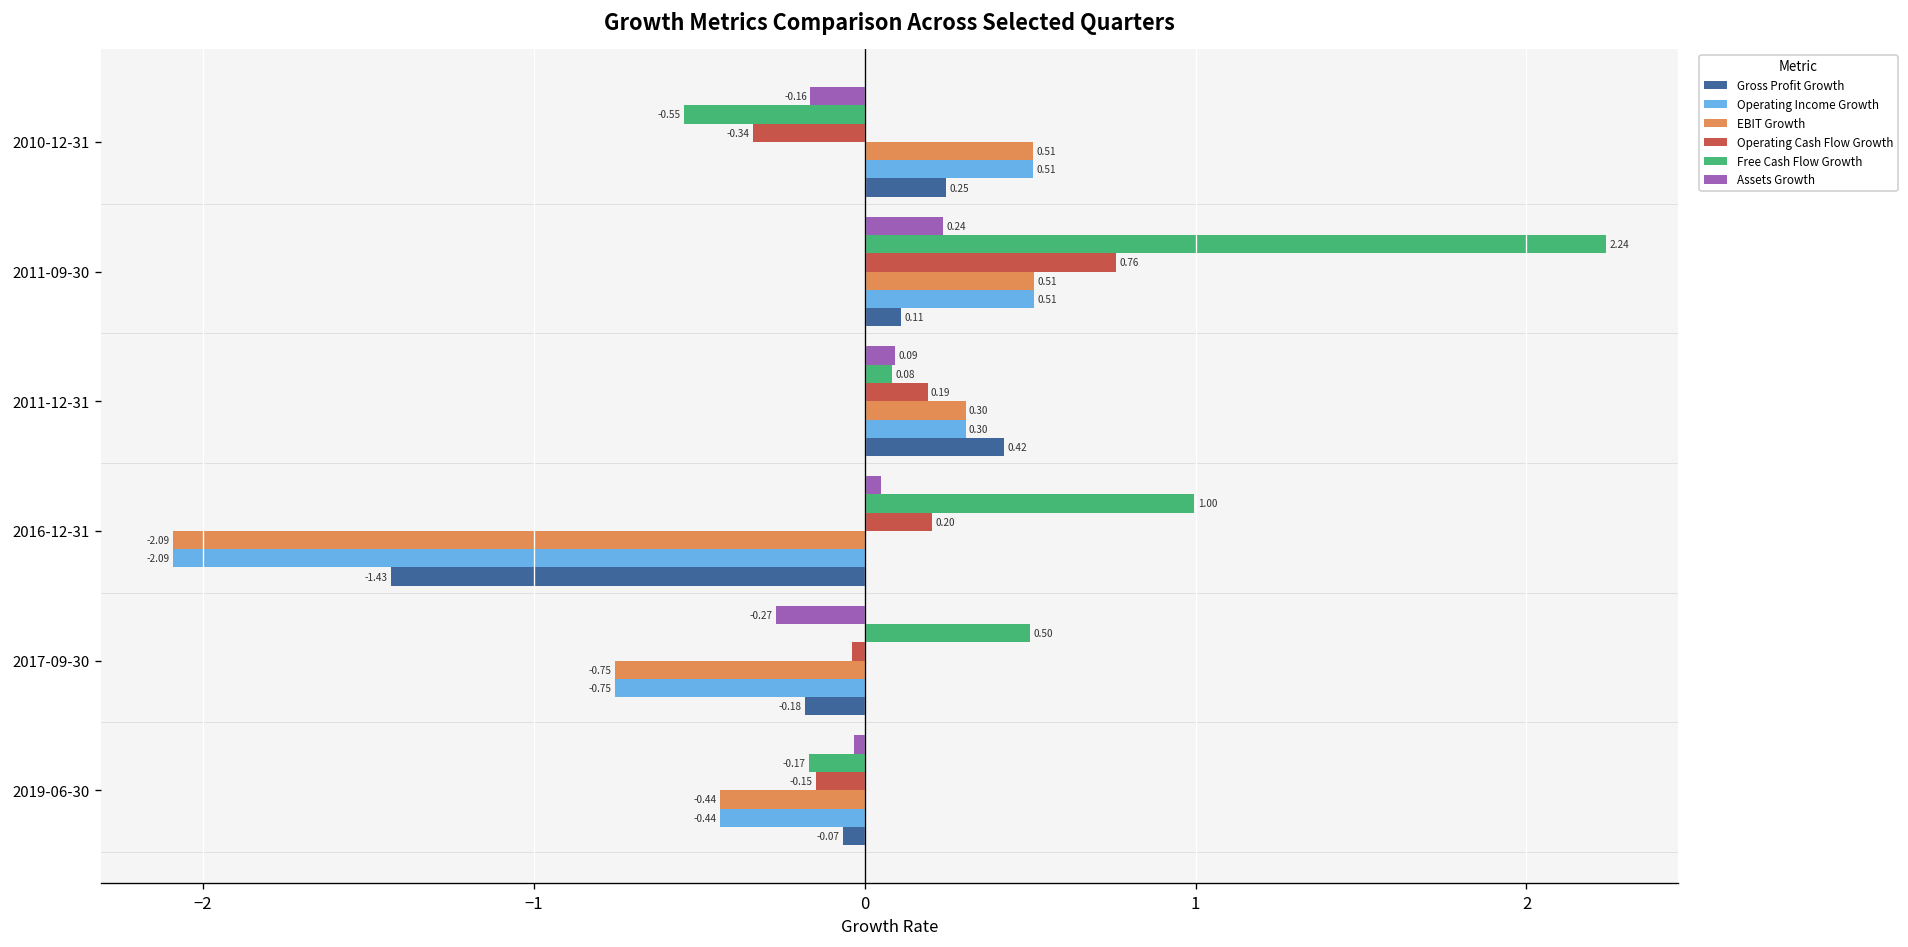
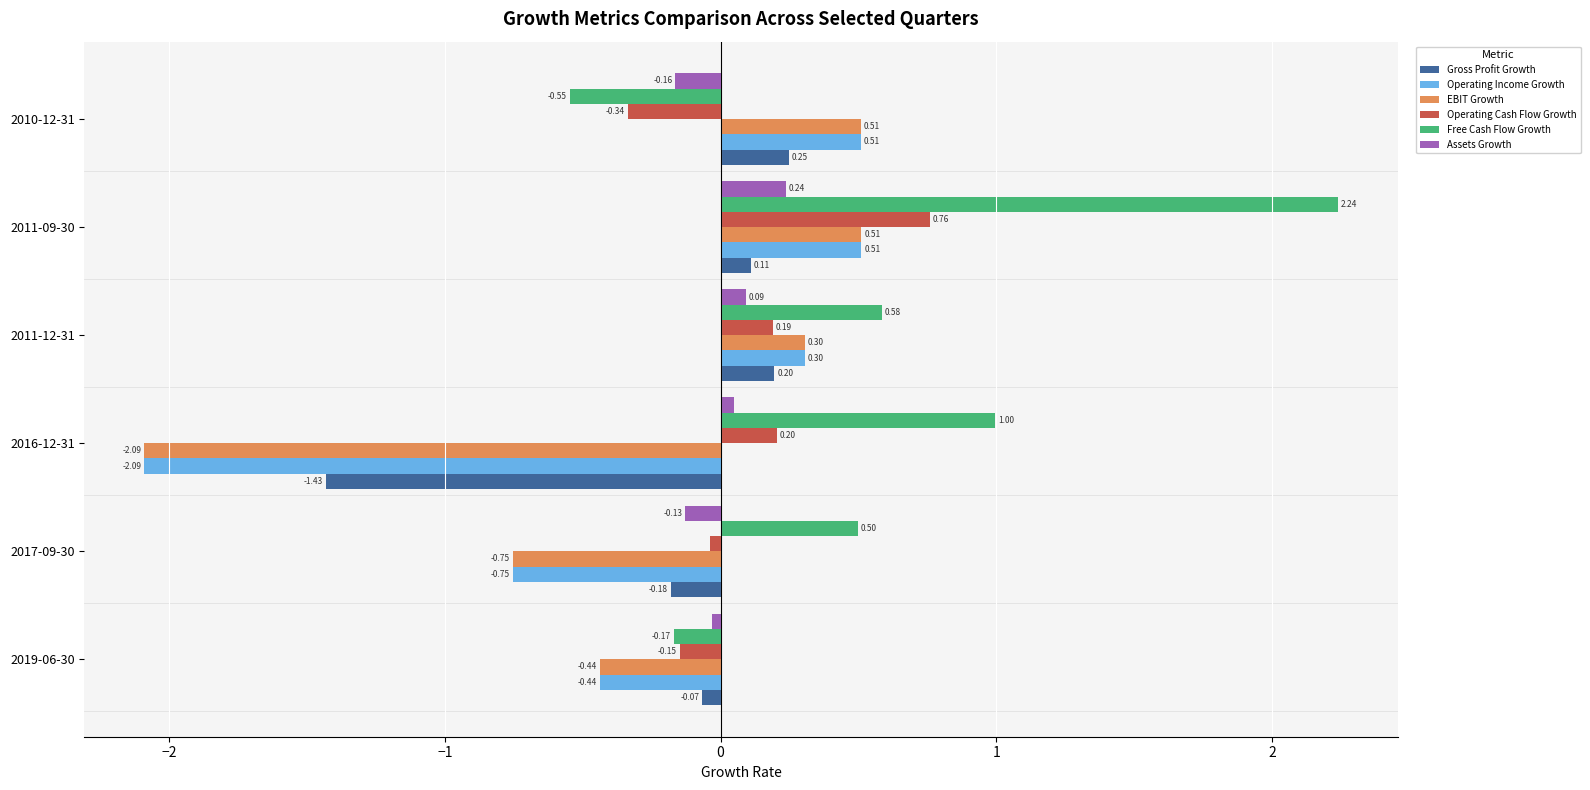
  {
    "Gross Profit Growth": {
      "2010-12-31": 0.25,
      "2011-09-30": 0.11,
-     "2011-12-31": 0.42,
+     "2011-12-31": 0.20,
      "2016-12-31": -1.43,
      "2017-09-30": -0.18,
      "2019-06-30": -0.07
    },
    "Operating Income Growth": {
      "2010-12-31": 0.51,
      "2011-09-30": 0.51,
      "2011-12-31": 0.30,
      "2016-12-31": -2.09,
      "2017-09-30": -0.75,
      "2019-06-30": -0.44
    },
    "EBIT Growth": {
      "2010-12-31": 0.51,
      "2011-09-30": 0.51,
      "2011-12-31": 0.30,
      "2016-12-31": -2.09,
      "2017-09-30": -0.75,
      "2019-06-30": -0.44
    },
    "Operating Cash Flow Growth": {
      "2010-12-31": -0.34,
      "2011-09-30": 0.76,
      "2011-12-31": 0.19,
      "2016-12-31": 0.20,
      "2019-06-30": -0.15
    },
    "Free Cash Flow Growth": {
      "2010-12-31": -0.55,
      "2011-09-30": 2.24,
-     "2011-12-31": 0.08,
+     "2011-12-31": 0.58,
      "2016-12-31": 1.00,
      "2017-09-30": 0.50,
      "2019-06-30": -0.17
    },
    "Assets Growth": {
      "2010-12-31": -0.16,
      "2011-09-30": 0.24,
      "2011-12-31": 0.09,
-     "2017-09-30": -0.27
+     "2017-09-30": -0.13
    }
  }
